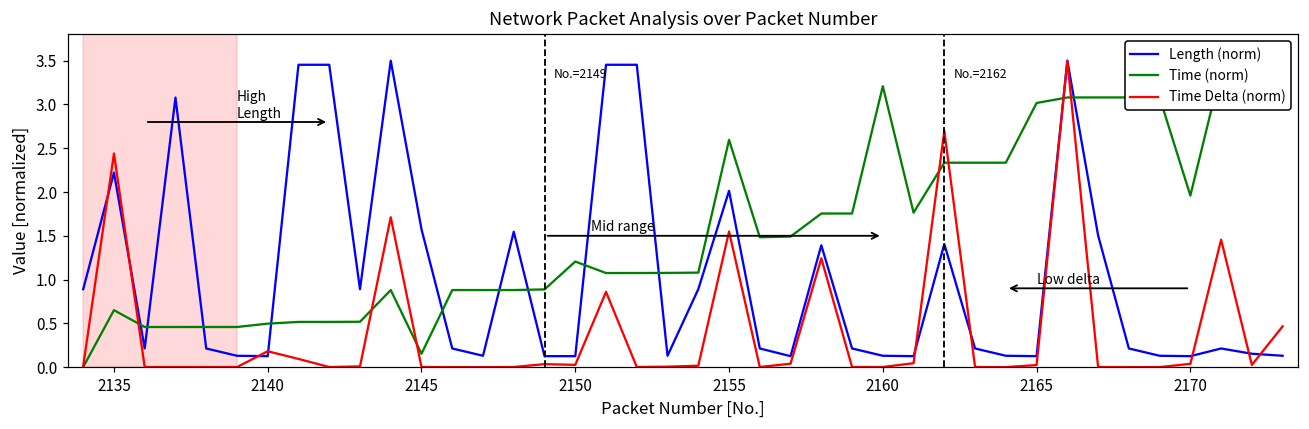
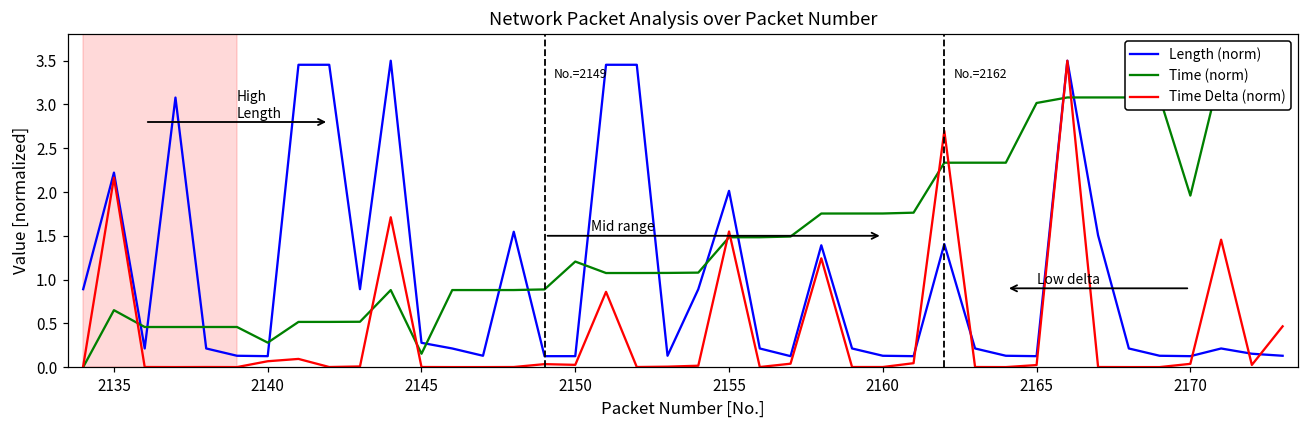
  {
    "Length (norm)": {
      "2135": 2.2,
      "2140": 0.1,
-     "2145": 1.6,
+     "2145": 0.3,
      "2150": 0.1,
      "2155": 2.0,
      "2160": 0.1,
      "2165": 0.1,
      "2170": 0.1
    },
    "Time (norm)": {
      "2135": 0.7,
-     "2140": 0.5,
+     "2140": 0.3,
      "2145": 0.2,
      "2150": 1.2,
-     "2155": 2.6,
-     "2160": 3.2,
+     "2155": 1.5,
+     "2160": 1.8,
      "2165": 3.0,
      "2170": 2.0
    },
    "Time Delta (norm)": {
-     "2135": 2.4,
-     "2140": 0.2,
+     "2135": 2.2,
+     "2140": 0.1,
      "2145": 0.0,
      "2150": 0.0,
      "2155": 1.5,
      "2160": 0.0,
      "2165": 0.0,
      "2170": 0.0
    }
  }
